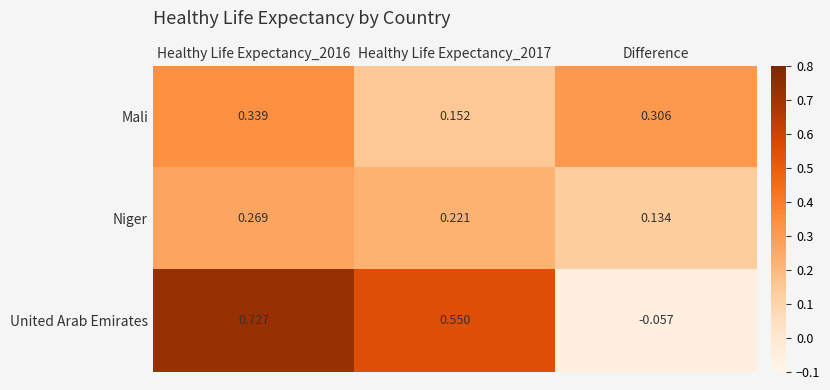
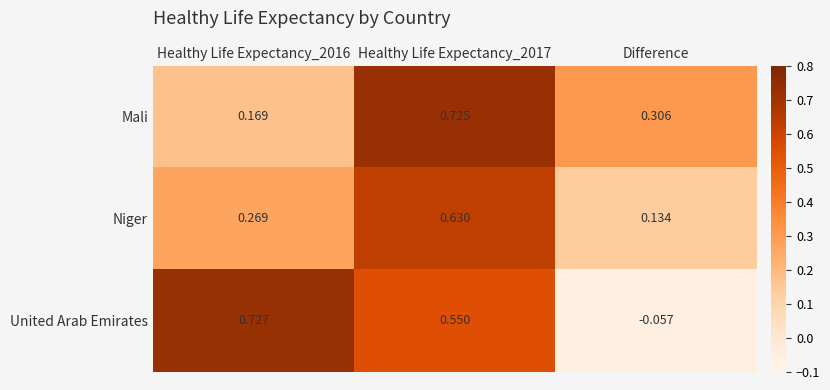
  {
    "Mali": {
-     "Healthy Life Expectancy_2016": 0.339,
-     "Healthy Life Expectancy_2017": 0.152,
+     "Healthy Life Expectancy_2016": 0.169,
+     "Healthy Life Expectancy_2017": 0.725,
      "Difference": 0.306
    },
    "Niger": {
      "Healthy Life Expectancy_2016": 0.269,
-     "Healthy Life Expectancy_2017": 0.221,
+     "Healthy Life Expectancy_2017": 0.630,
      "Difference": 0.134
    },
    "United Arab Emirates": {
      "Healthy Life Expectancy_2016": 0.727,
      "Healthy Life Expectancy_2017": 0.550,
      "Difference": -0.057
    }
  }
